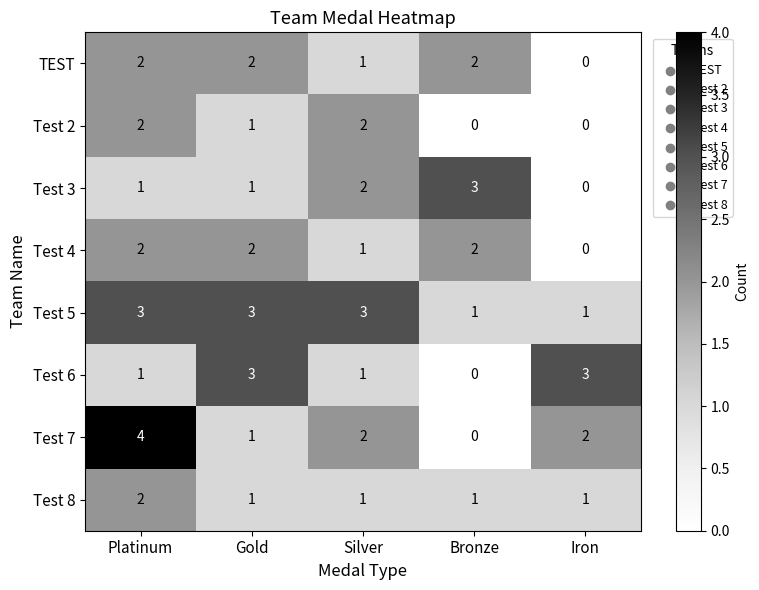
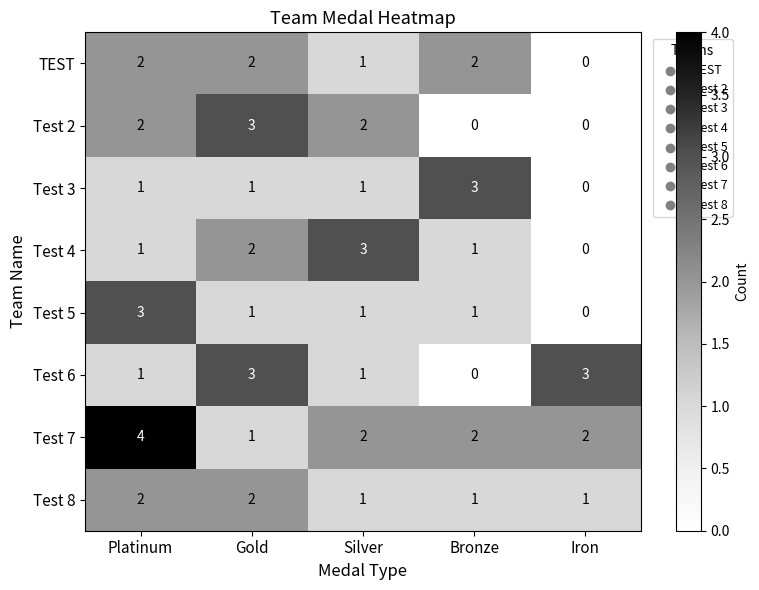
  {
    "TEST": {
      "Platinum": 2,
      "Gold": 2,
      "Silver": 1,
      "Bronze": 2,
      "Iron": 0
    },
    "Test 2": {
      "Platinum": 2,
-     "Gold": 1,
+     "Gold": 3,
      "Silver": 2,
      "Bronze": 0,
      "Iron": 0
    },
    "Test 3": {
      "Platinum": 1,
      "Gold": 1,
-     "Silver": 2,
+     "Silver": 1,
      "Bronze": 3,
      "Iron": 0
    },
    "Test 4": {
-     "Platinum": 2,
+     "Platinum": 1,
      "Gold": 2,
-     "Silver": 1,
-     "Bronze": 2,
+     "Silver": 3,
+     "Bronze": 1,
      "Iron": 0
    },
    "Test 5": {
      "Platinum": 3,
-     "Gold": 3,
-     "Silver": 3,
+     "Gold": 1,
+     "Silver": 1,
      "Bronze": 1,
-     "Iron": 1
+     "Iron": 0
    },
    "Test 6": {
      "Platinum": 1,
      "Gold": 3,
      "Silver": 1,
      "Bronze": 0,
      "Iron": 3
    },
    "Test 7": {
      "Platinum": 4,
      "Gold": 1,
      "Silver": 2,
-     "Bronze": 0,
+     "Bronze": 2,
      "Iron": 2
    },
    "Test 8": {
      "Platinum": 2,
-     "Gold": 1,
+     "Gold": 2,
      "Silver": 1,
      "Bronze": 1,
      "Iron": 1
    }
  }
